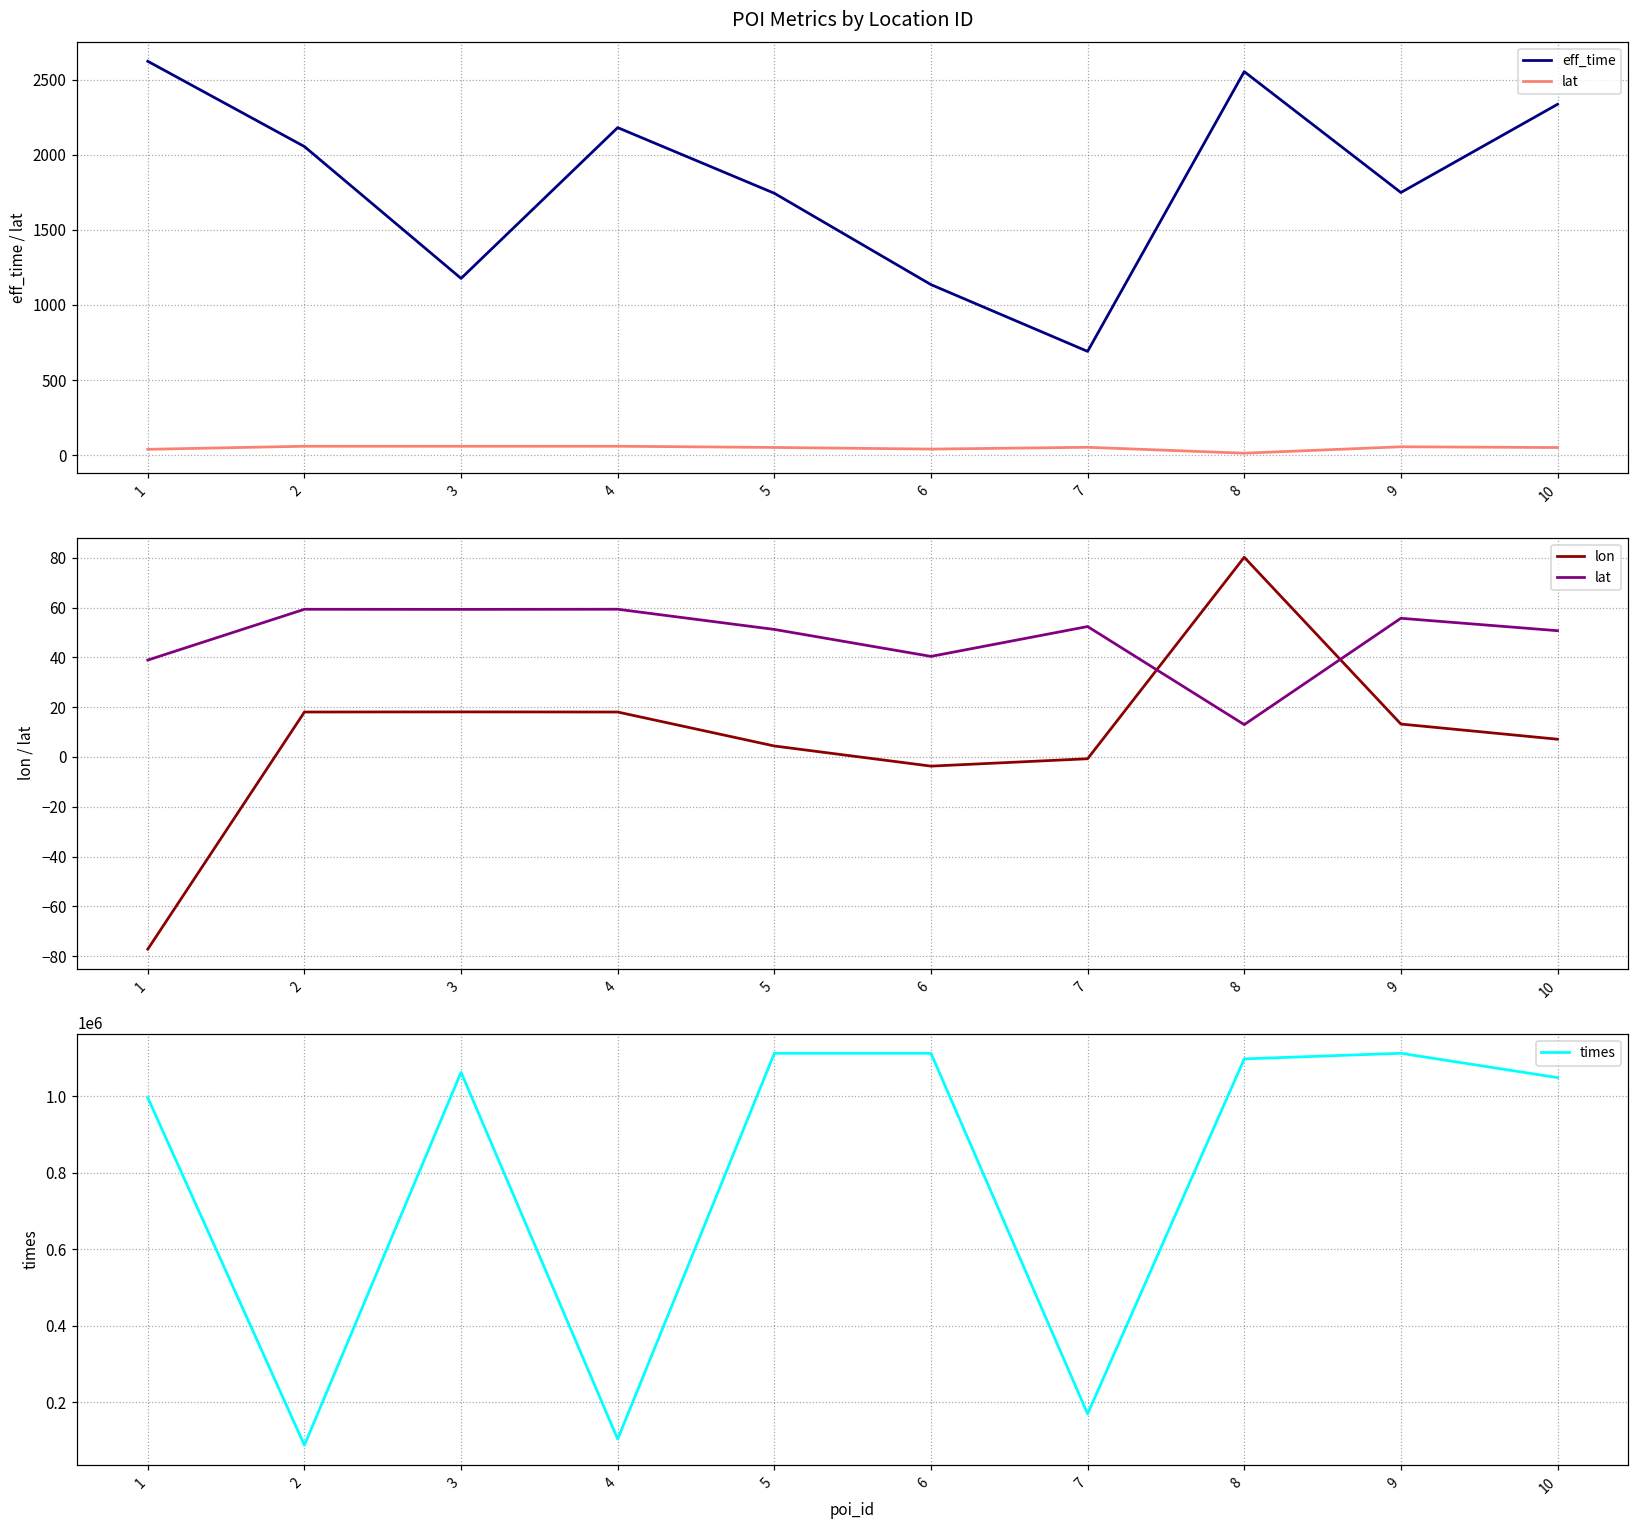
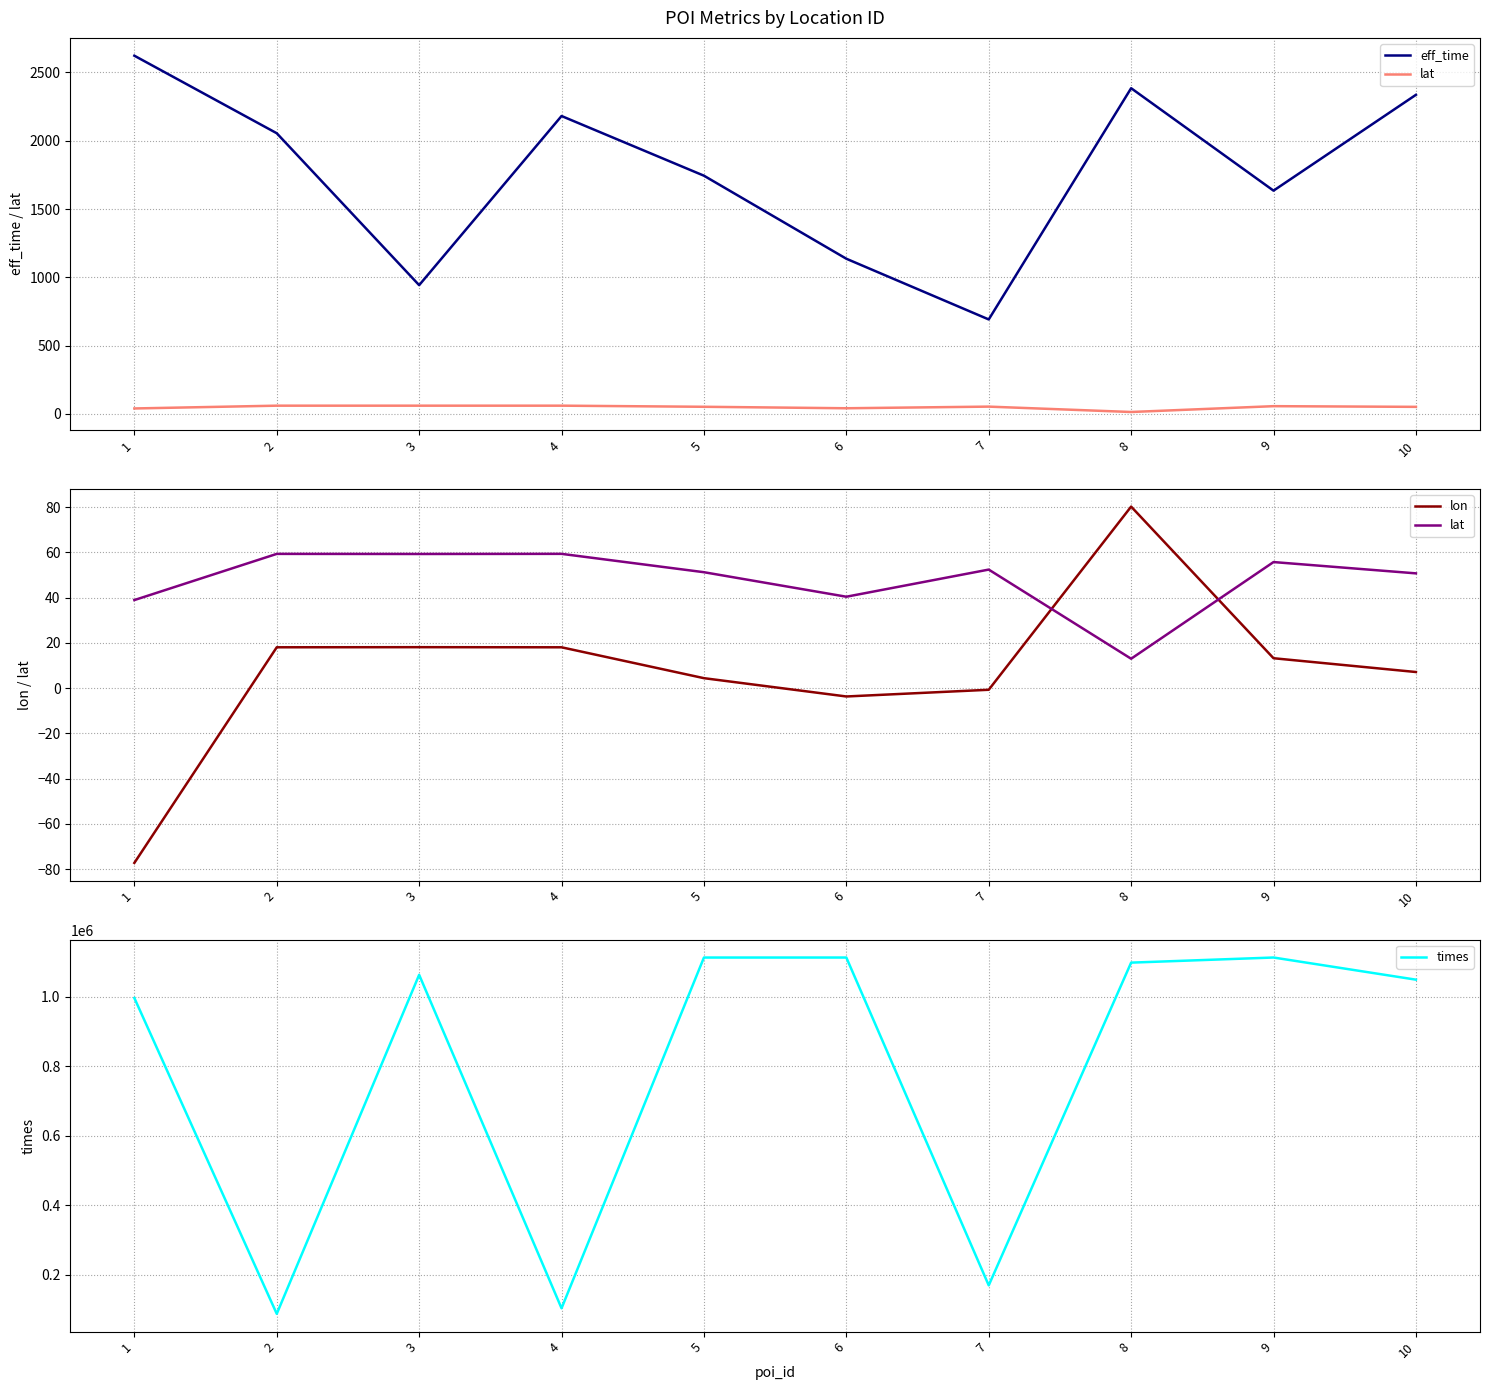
  {
    "POI Metrics by Location ID": {
      "eff_time": {
        "1": 2620,
        "2": 2060,
-       "3": 1180,
+       "3": 940,
        "4": 2180,
        "5": 1740,
        "6": 1140,
        "7": 690,
-       "8": 2550,
-       "9": 1750,
+       "8": 2380,
+       "9": 1630,
        "10": 2340
      }
    }
  }
